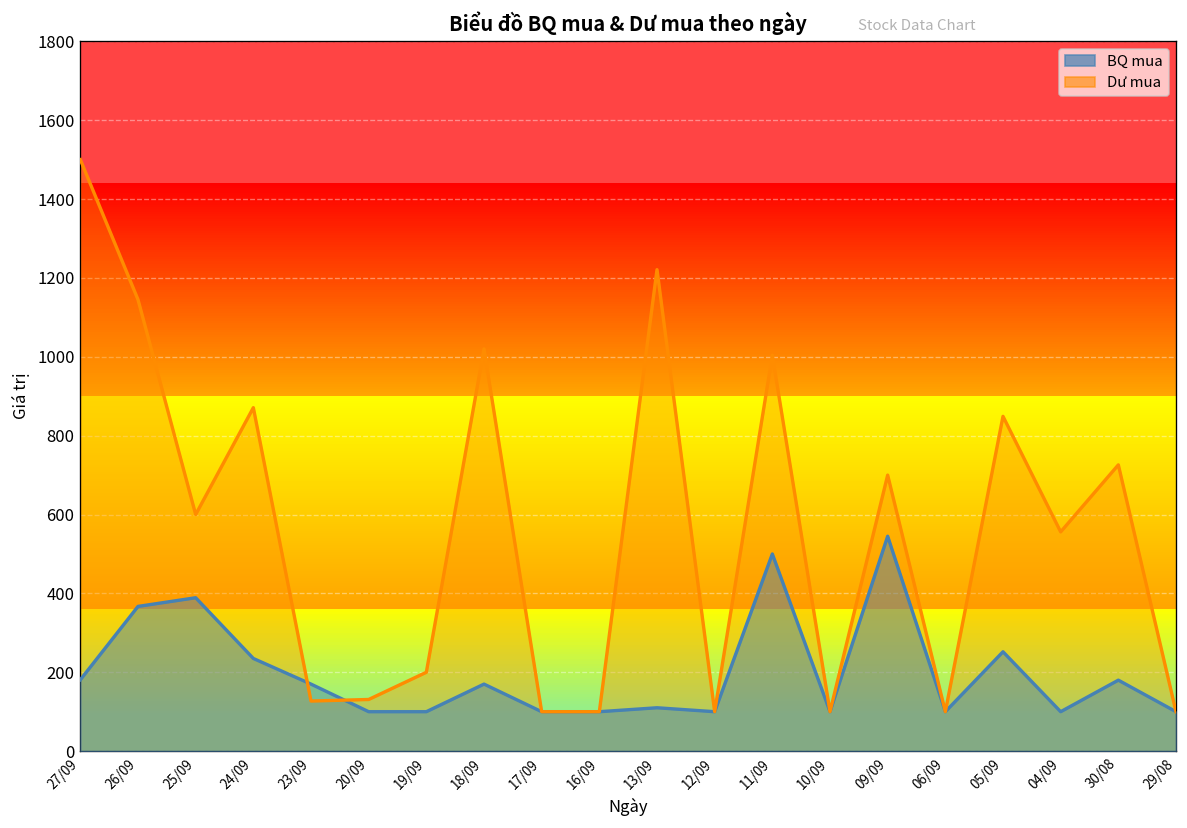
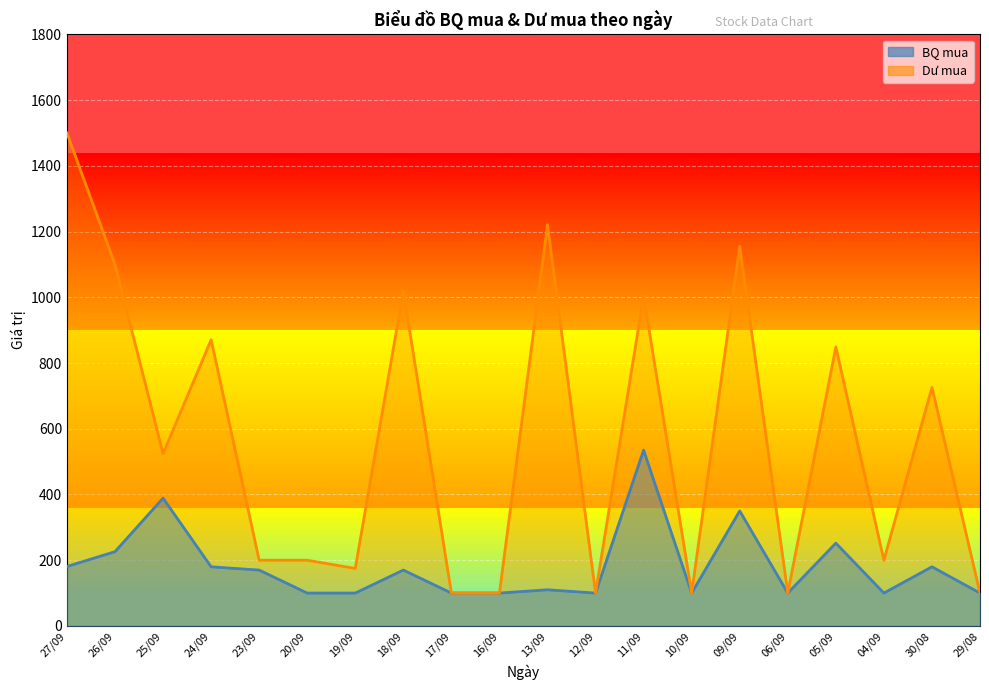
  {
    "BQ mua": {
      "27/09": 180,
-     "26/09": 370,
+     "26/09": 230,
      "25/09": 390,
-     "24/09": 240,
+     "24/09": 180,
      "23/09": 170,
      "20/09": 100,
      "19/09": 100,
      "18/09": 170,
      "13/09": 110,
-     "11/09": 500,
-     "09/09": 550,
+     "11/09": 540,
+     "09/09": 350,
      "05/09": 250,
      "04/09": 100,
      "30/08": 180
    },
    "Dư mua": {
      "27/09": 1500,
-     "26/09": 1150,
-     "25/09": 600,
+     "26/09": 1100,
+     "25/09": 520,
      "24/09": 870,
-     "23/09": 130,
-     "20/09": 130,
-     "19/09": 200,
+     "23/09": 200,
+     "20/09": 200,
+     "19/09": 180,
      "18/09": 1020,
      "13/09": 1220,
      "11/09": 1000,
-     "09/09": 700,
+     "09/09": 1160,
      "05/09": 850,
-     "04/09": 560,
+     "04/09": 200,
      "30/08": 730
    }
  }
